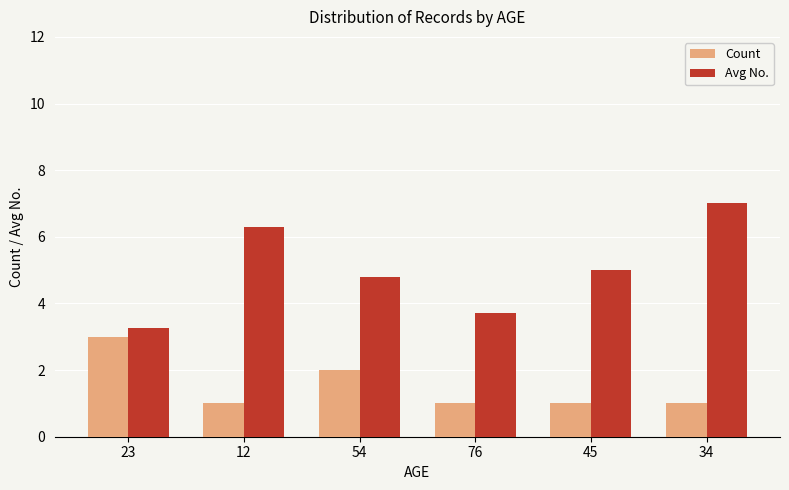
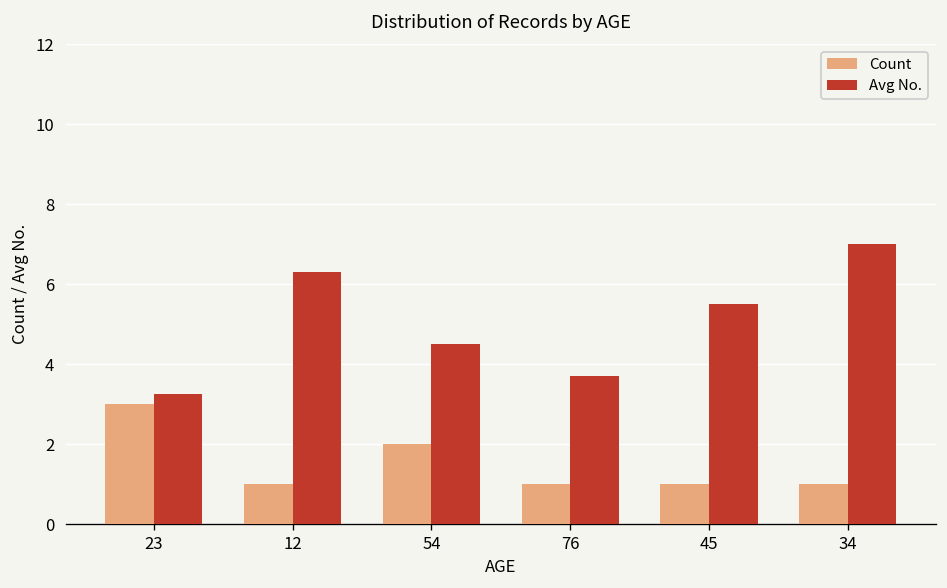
  {
    "Count": {
      "23": 3.0,
      "12": 1.0,
      "54": 2.0,
      "76": 1.0,
      "45": 1.0,
      "34": 1.0
    },
    "Avg No.": {
      "23": 3.3,
      "12": 6.3,
-     "54": 4.8,
+     "54": 4.5,
      "76": 3.7,
-     "45": 5.0,
+     "45": 5.5,
      "34": 7.0
    }
  }
